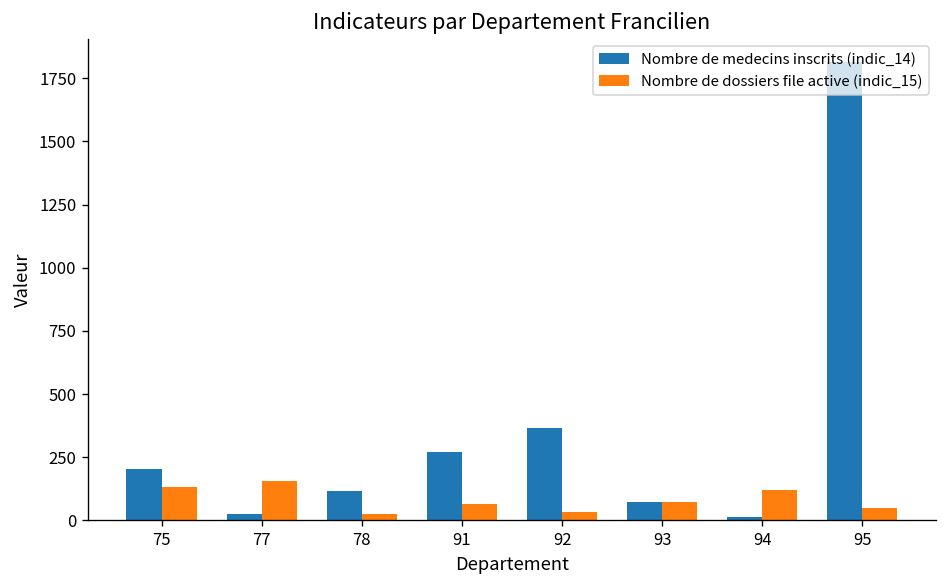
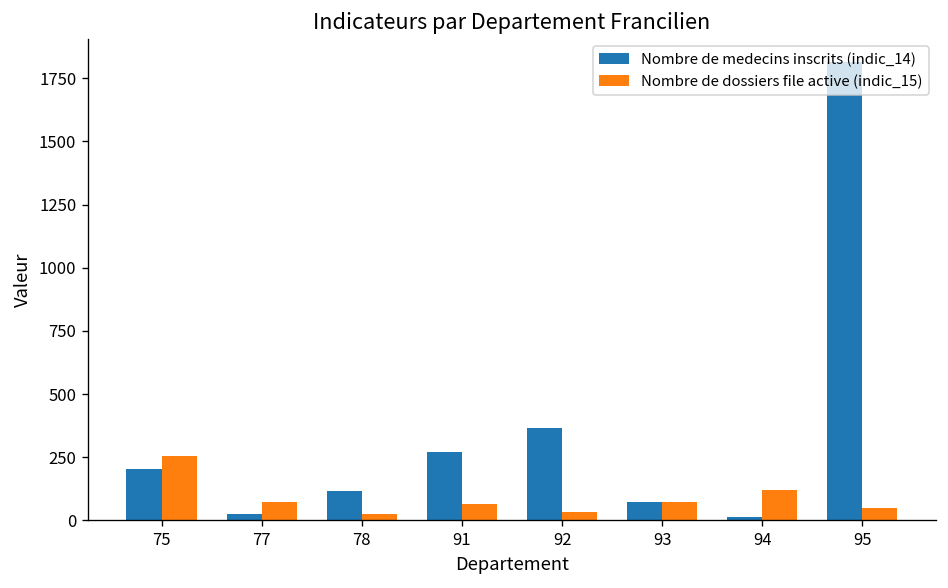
  {
    "Nombre de medecins inscrits (indic_14)": {
      "75": 200,
      "77": 30,
      "78": 120,
      "91": 270,
      "92": 370,
      "93": 70,
      "94": 10
    },
    "Nombre de dossiers file active (indic_15)": {
-     "75": 130,
-     "77": 160,
+     "75": 250,
+     "77": 70,
      "78": 30,
      "91": 70,
      "92": 40,
      "93": 70,
      "94": 120,
      "95": 50
    }
  }
